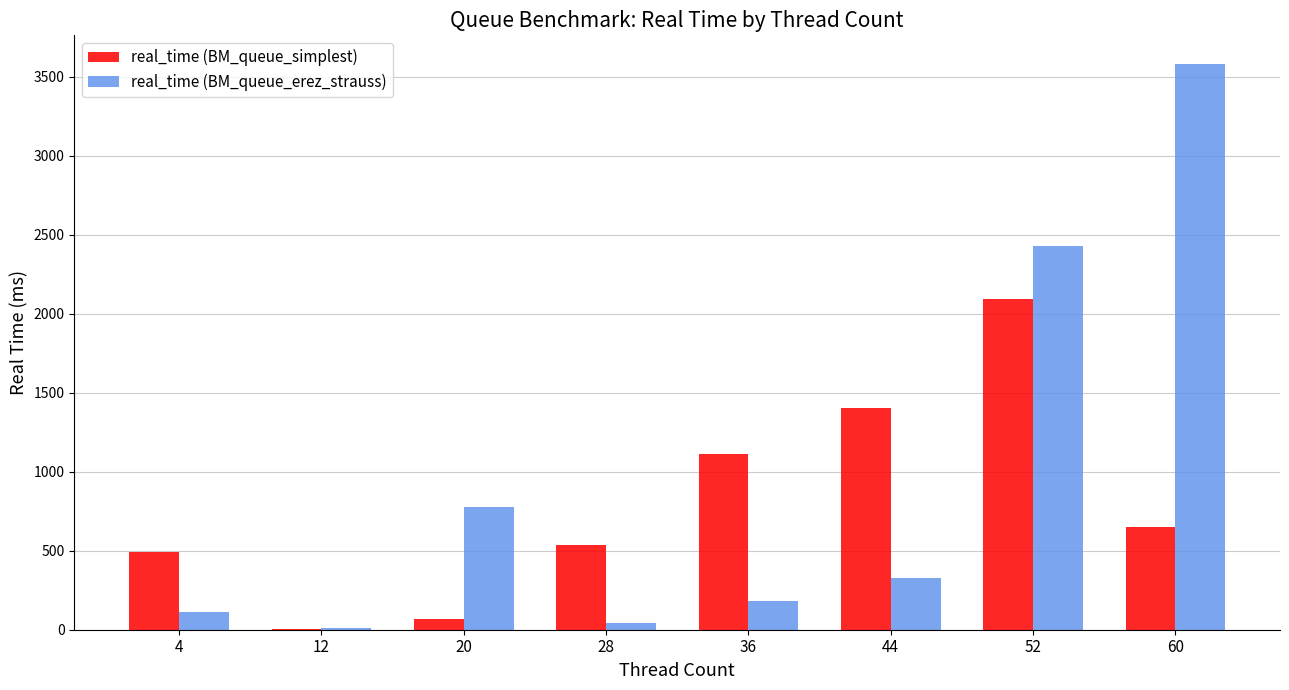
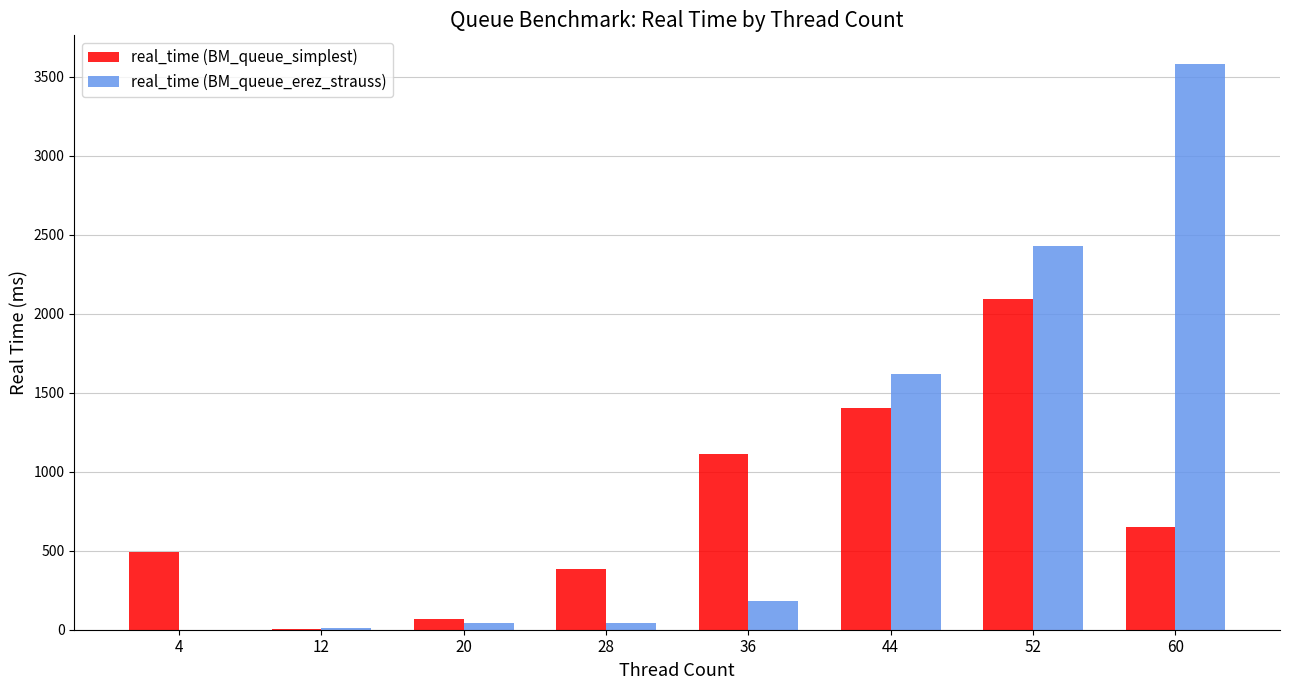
  {
    "real_time (BM_queue_simplest)": {
      "4": 490,
      "20": 70,
-     "28": 540,
+     "28": 390,
      "36": 1110,
      "44": 1400,
      "52": 2090,
      "60": 650
    },
    "real_time (BM_queue_erez_strauss)": {
-     "4": 110,
-     "20": 780,
+     "4": 0,
+     "20": 40,
      "28": 40,
      "36": 180,
-     "44": 330,
+     "44": 1620,
      "52": 2430,
      "60": 3580
    }
  }
